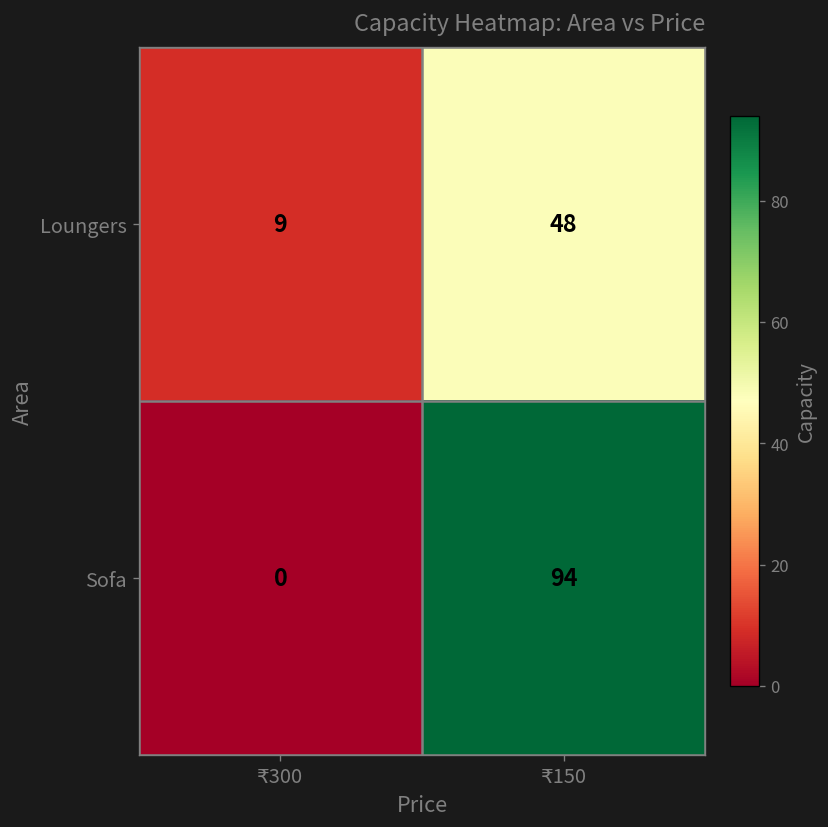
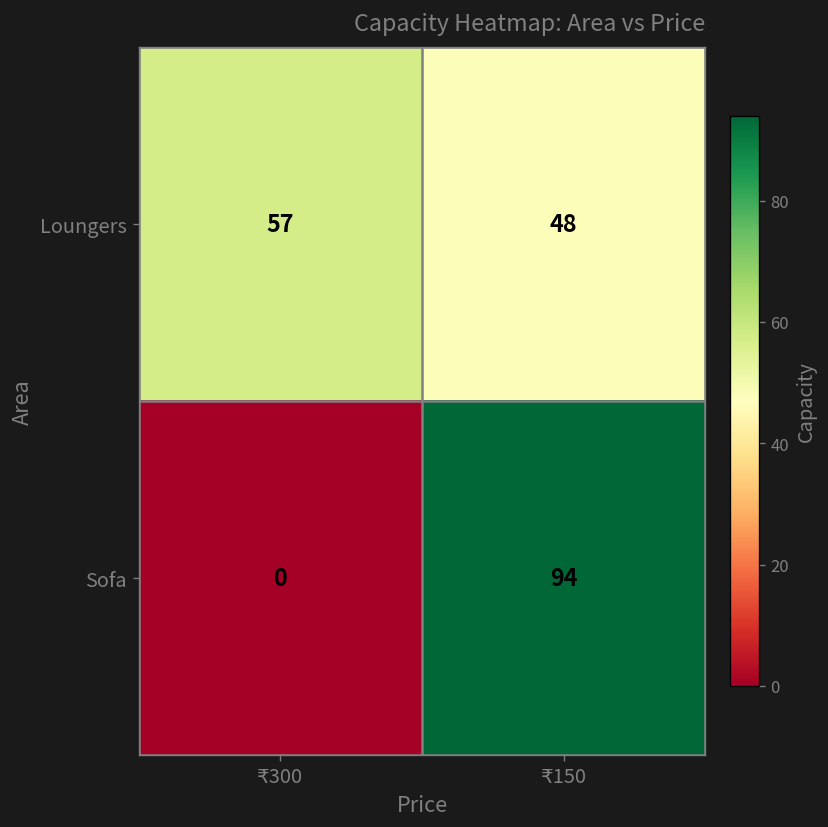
  {
    "Loungers": {
-     "₹300": 9,
+     "₹300": 57,
      "₹150": 48
    },
    "Sofa": {
      "₹300": 0,
      "₹150": 94
    }
  }
